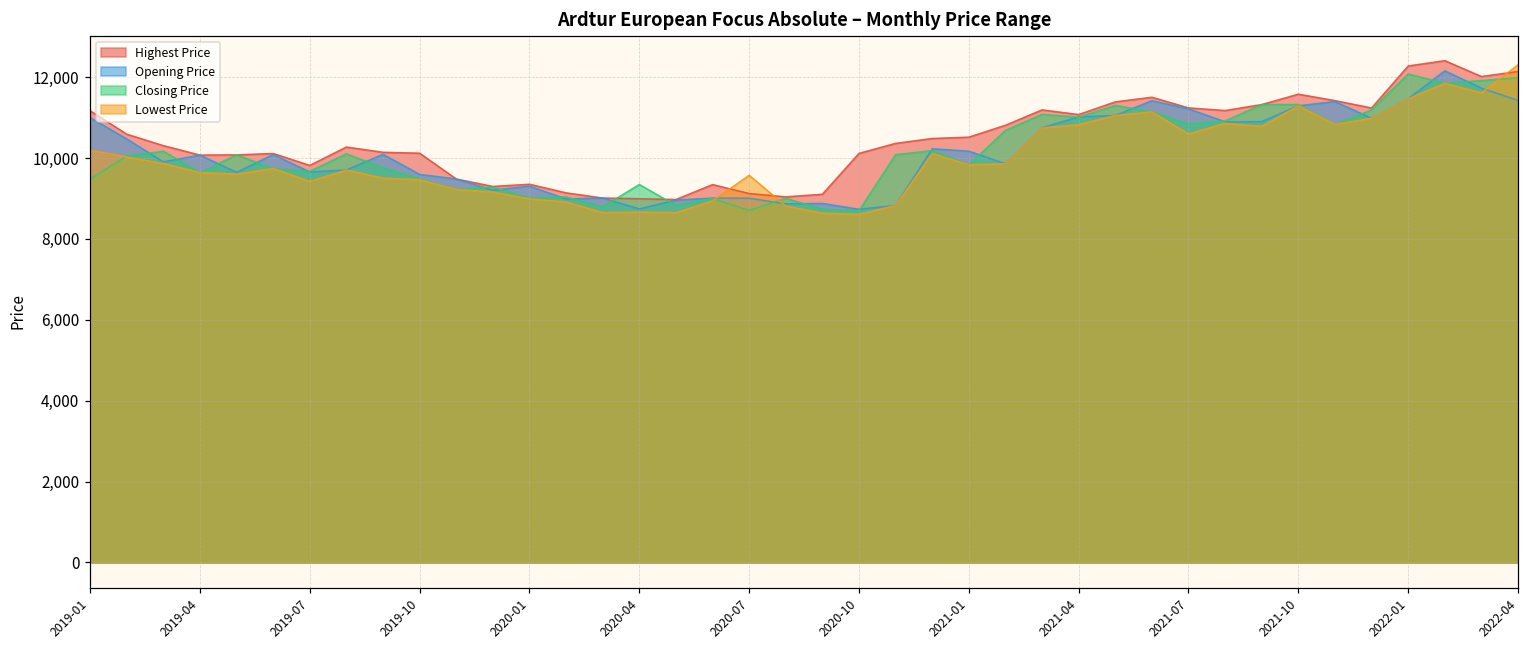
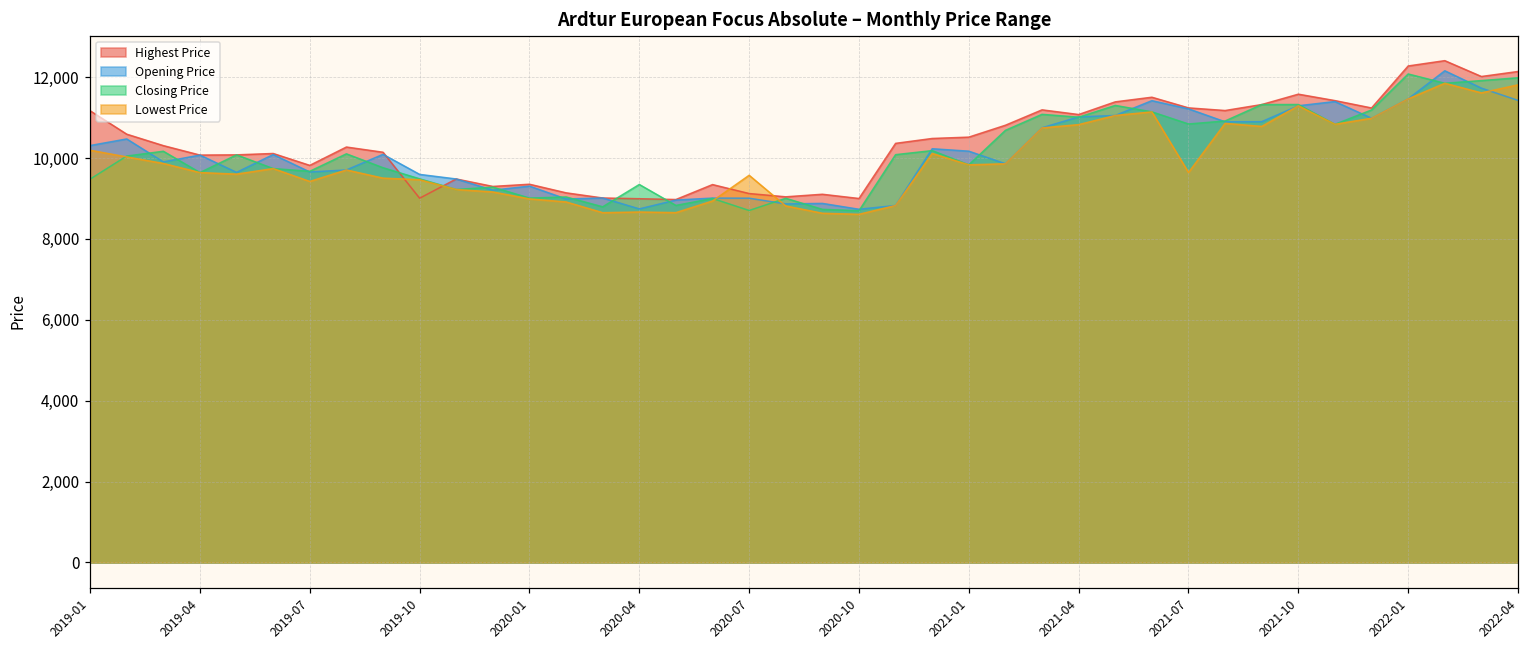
  {
    "Highest Price": {
      "2019-01": "11,200",
      "2019-07": "9,800",
-     "2019-10": "10,100",
+     "2019-10": "9,000",
      "2020-04": "9,000",
      "2020-07": "9,100",
-     "2020-10": "10,100",
+     "2020-10": "9,000",
      "2021-01": "10,500",
      "2021-10": "11,600",
      "2022-01": "12,300",
      "2022-04": "12,100"
    },
    "Opening Price": {
-     "2019-01": "11,000",
+     "2019-01": "10,300",
      "2019-10": "9,600",
      "2020-04": "8,700",
      "2020-07": "9,000",
      "2021-01": "10,200",
      "2022-04": "11,400"
    },
    "Closing Price": {
      "2019-01": "9,500",
      "2020-04": "9,300",
      "2020-07": "8,700",
      "2021-07": "10,800",
      "2022-01": "12,100",
      "2022-04": "12,000"
    },
    "Lowest Price": {
      "2019-01": "10,200",
      "2019-07": "9,400",
      "2020-04": "8,700",
      "2020-07": "9,600",
      "2020-10": "8,600",
      "2021-04": "10,800",
-     "2021-07": "10,600",
-     "2022-04": "12,300"
+     "2021-07": "9,600",
+     "2022-04": "11,800"
    }
  }
